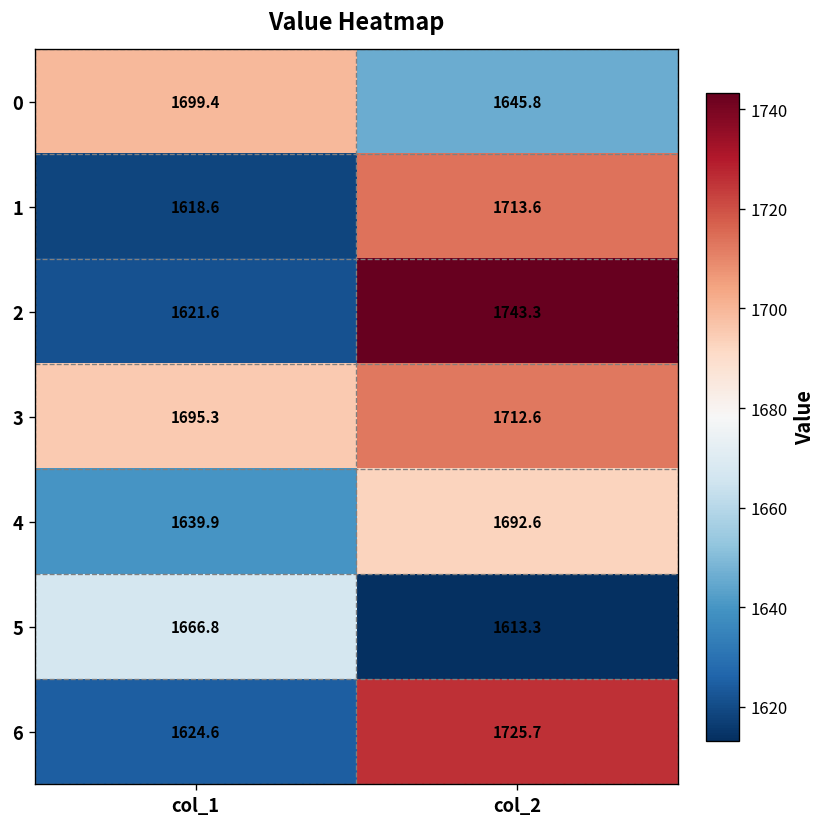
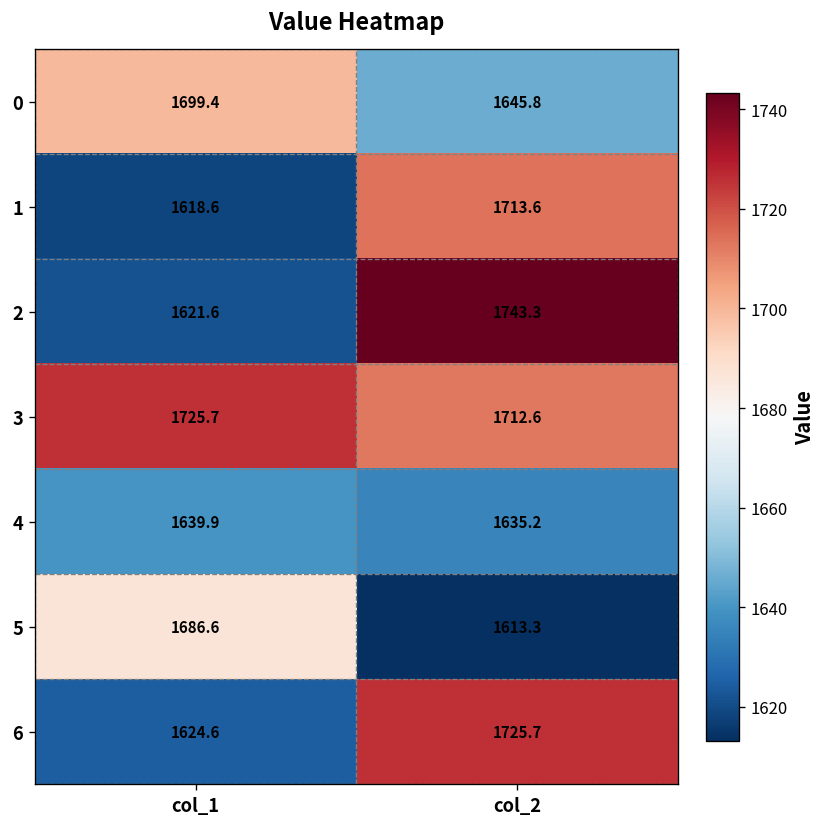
  {
    "0": {
      "col_1": 1699.4,
      "col_2": 1645.8
    },
    "1": {
      "col_1": 1618.6,
      "col_2": 1713.6
    },
    "2": {
      "col_1": 1621.6,
      "col_2": 1743.3
    },
    "3": {
-     "col_1": 1695.3,
+     "col_1": 1725.7,
      "col_2": 1712.6
    },
    "4": {
      "col_1": 1639.9,
-     "col_2": 1692.6
+     "col_2": 1635.2
    },
    "5": {
-     "col_1": 1666.8,
+     "col_1": 1686.6,
      "col_2": 1613.3
    },
    "6": {
      "col_1": 1624.6,
      "col_2": 1725.7
    }
  }
